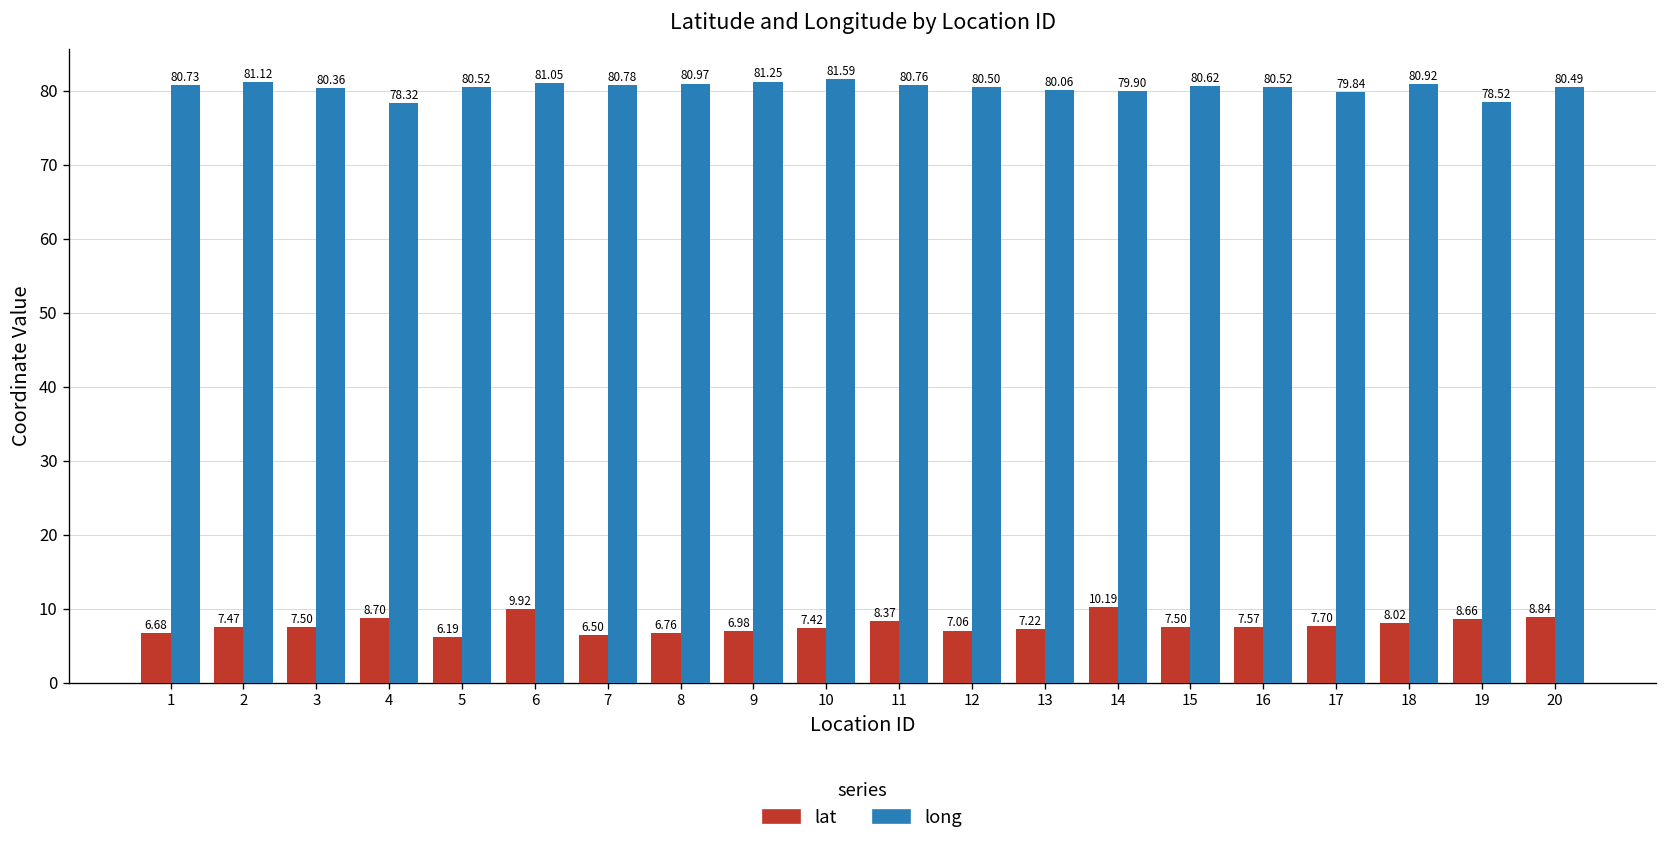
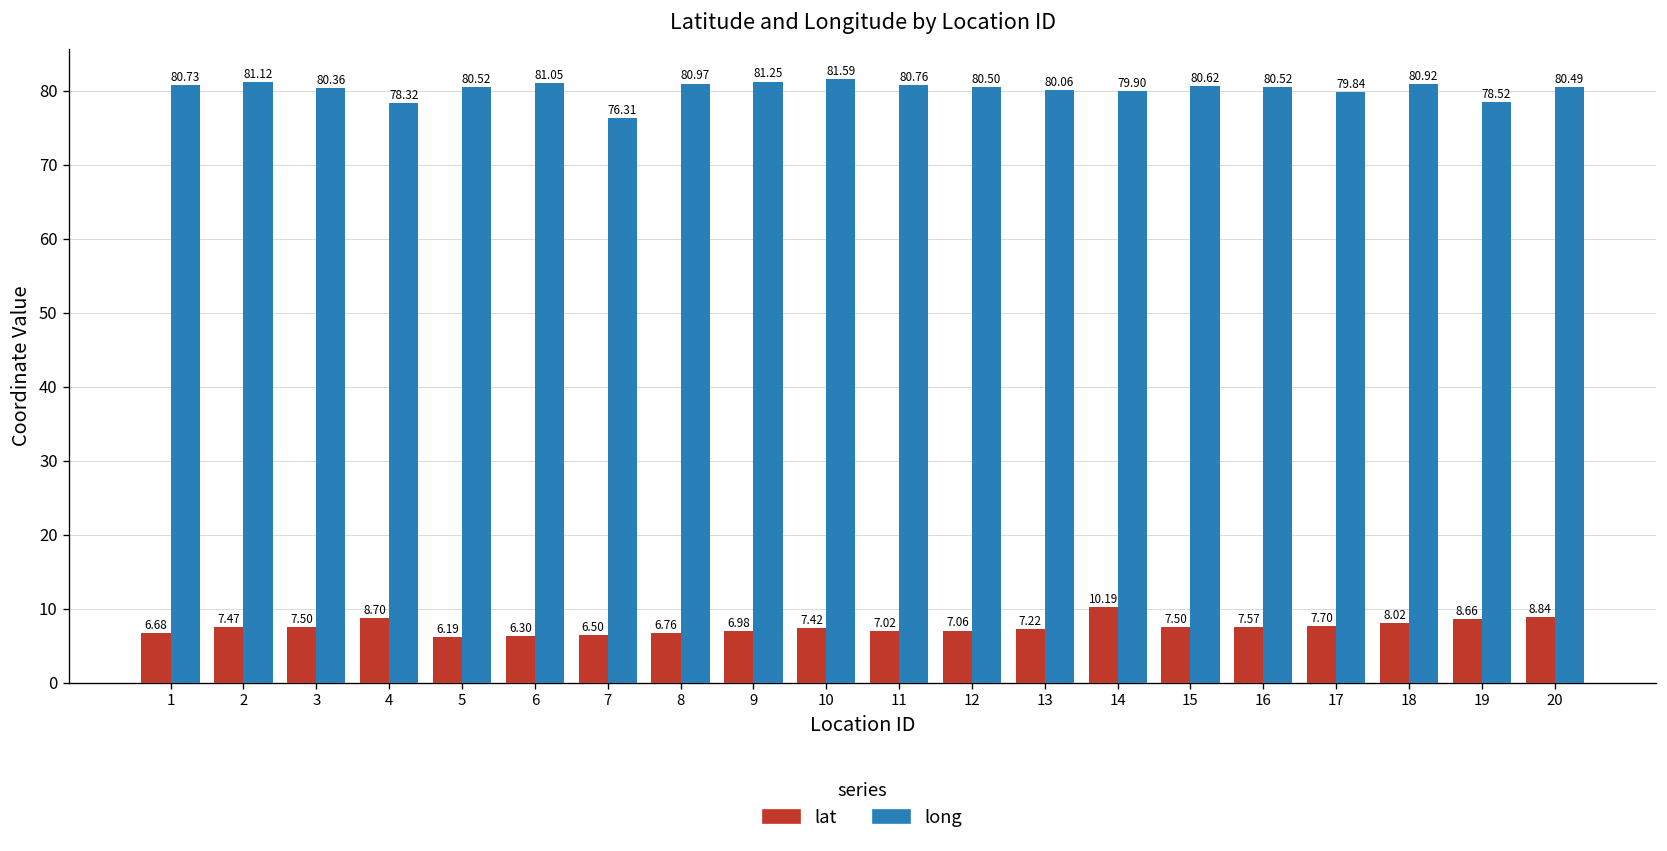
  {
    "lat": {
      "1": 6.68,
      "2": 7.47,
      "3": 7.50,
      "4": 8.70,
      "5": 6.19,
-     "6": 9.92,
+     "6": 6.30,
      "7": 6.50,
      "8": 6.76,
      "9": 6.98,
      "10": 7.42,
-     "11": 8.37,
+     "11": 7.02,
      "12": 7.06,
      "13": 7.22,
      "14": 10.19,
      "15": 7.50,
      "16": 7.57,
      "17": 7.70,
      "18": 8.02,
      "19": 8.66,
      "20": 8.84
    },
    "long": {
      "1": 80.73,
      "2": 81.12,
      "3": 80.36,
      "4": 78.32,
      "5": 80.52,
      "6": 81.05,
-     "7": 80.78,
+     "7": 76.31,
      "8": 80.97,
      "9": 81.25,
      "10": 81.59,
      "11": 80.76,
      "12": 80.50,
      "13": 80.06,
      "14": 79.90,
      "15": 80.62,
      "16": 80.52,
      "17": 79.84,
      "18": 80.92,
      "19": 78.52,
      "20": 80.49
    }
  }
